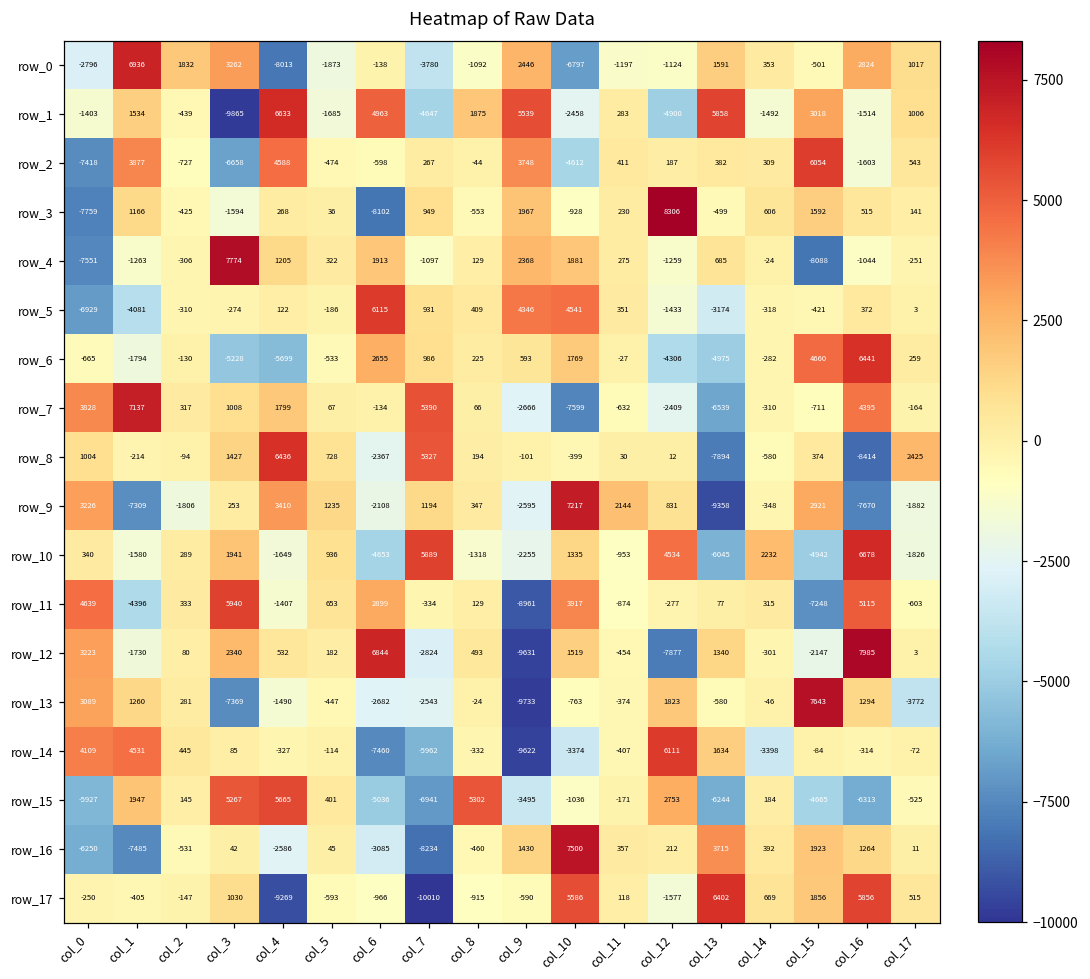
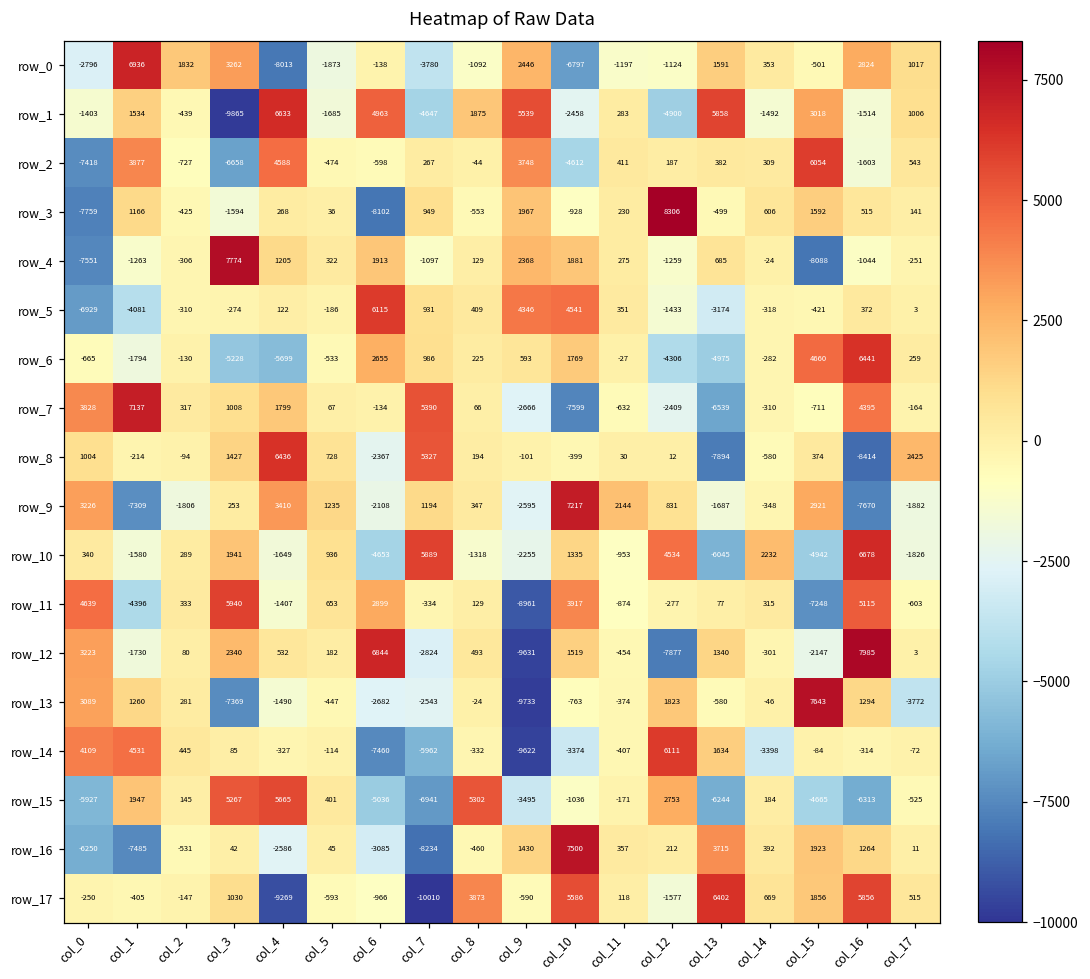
  {
    "row_9": {
      "col_0": 3226,
      "col_1": -7309,
      "col_2": -1806,
      "col_3": 253,
      "col_4": 3410,
      "col_5": 1235,
      "col_6": -2108,
      "col_7": 1194,
      "col_8": 347,
      "col_9": -2595,
      "col_10": 7217,
      "col_11": 2144,
      "col_12": 831,
-     "col_13": -9358,
+     "col_13": -1687,
      "col_14": -348,
      "col_15": 2921,
      "col_16": -7670,
      "col_17": -1882
    },
    "row_17": {
      "col_0": -250,
      "col_1": -405,
      "col_2": -147,
      "col_3": 1030,
      "col_4": -9269,
      "col_5": -593,
      "col_6": -966,
      "col_7": -10010,
-     "col_8": -915,
+     "col_8": 3873,
      "col_9": -590,
      "col_10": 5586,
      "col_11": 118,
      "col_12": -1577,
      "col_13": 6402,
      "col_14": 669,
      "col_15": 1856,
      "col_16": 5856,
      "col_17": 515
    }
  }
